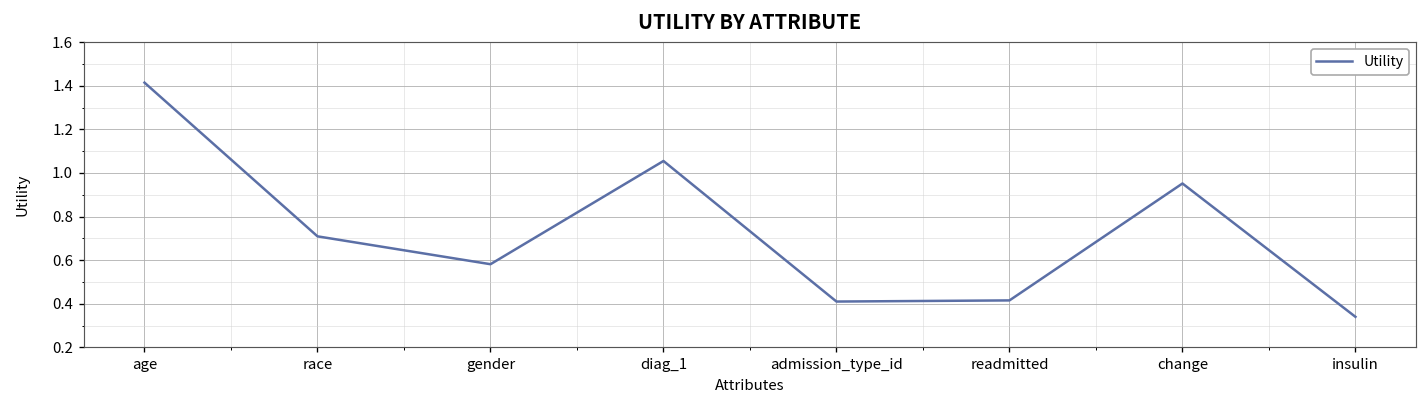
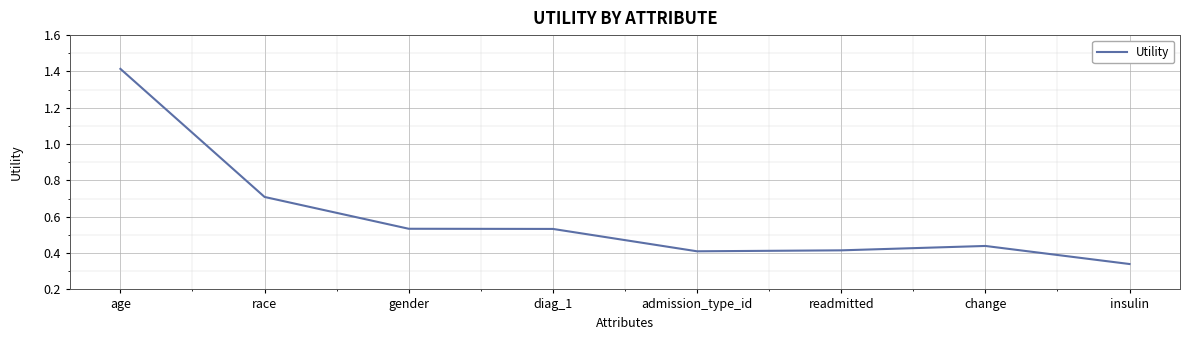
  {
    "age": 1.41,
    "race": 0.71,
-   "gender": 0.58,
-   "diag_1": 1.05,
+   "gender": 0.53,
+   "diag_1": 0.53,
    "admission_type_id": 0.41,
    "readmitted": 0.42,
-   "change": 0.95,
+   "change": 0.44,
    "insulin": 0.34
  }
